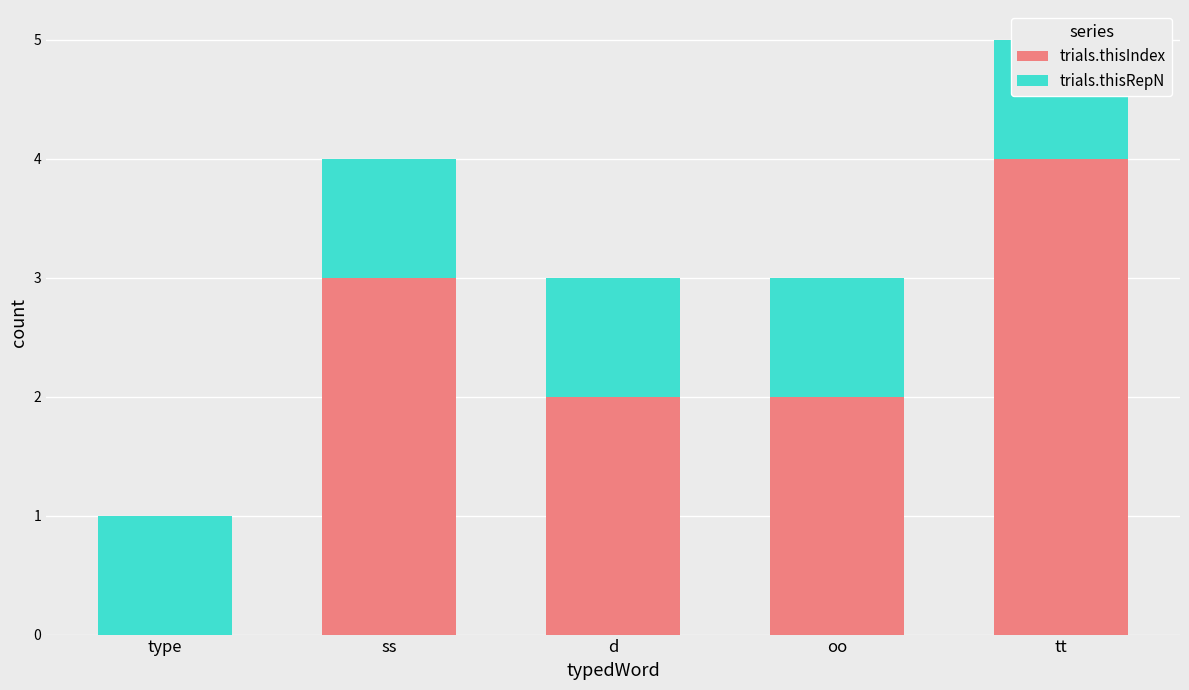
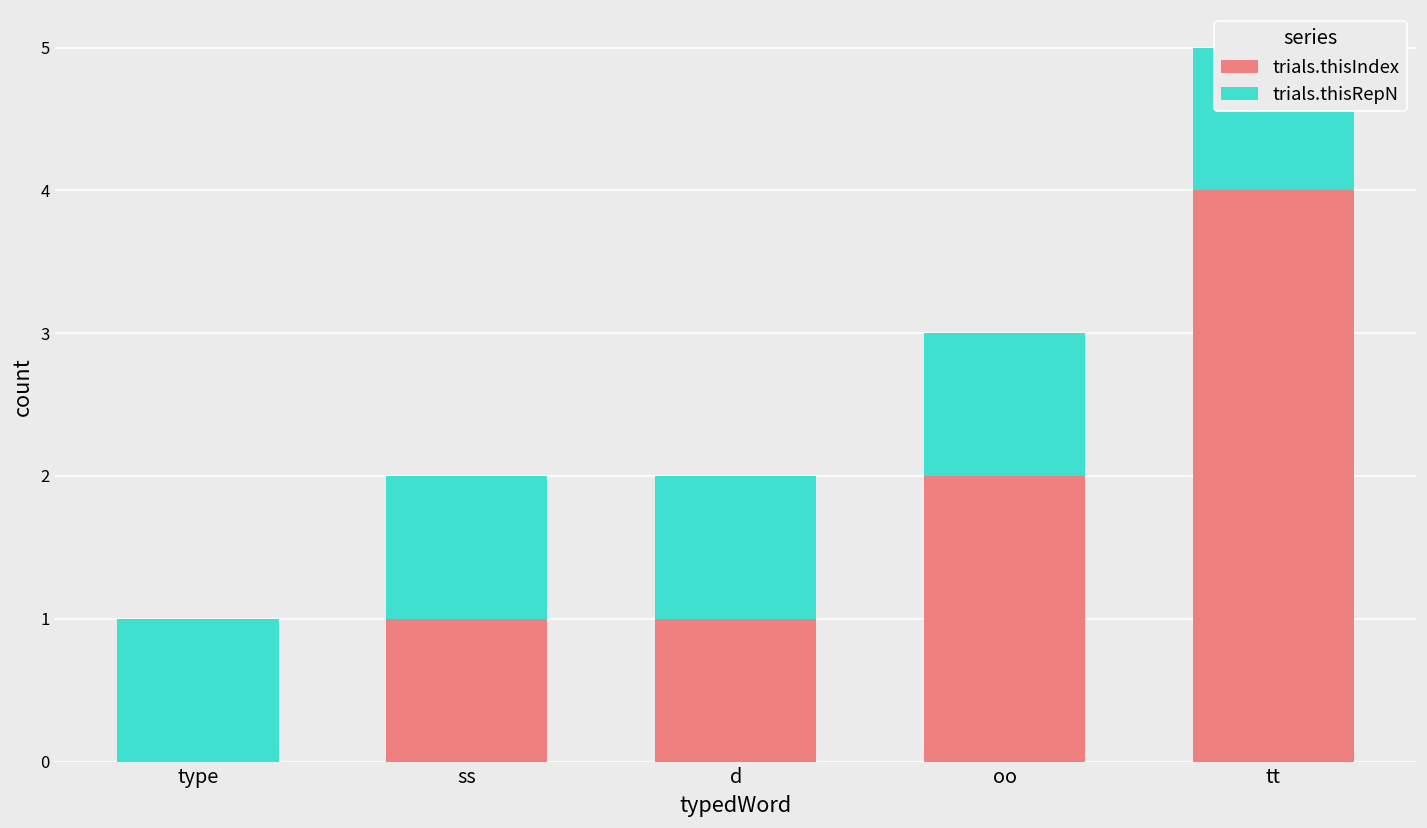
  {
    "trials.thisIndex": {
      "type": 0,
-     "ss": 3,
-     "d": 2,
+     "ss": 1,
+     "d": 1,
      "oo": 2,
      "tt": 4
    },
    "trials.thisRepN": {
      "type": 1,
      "ss": 1,
      "d": 1,
      "oo": 1
    }
  }
